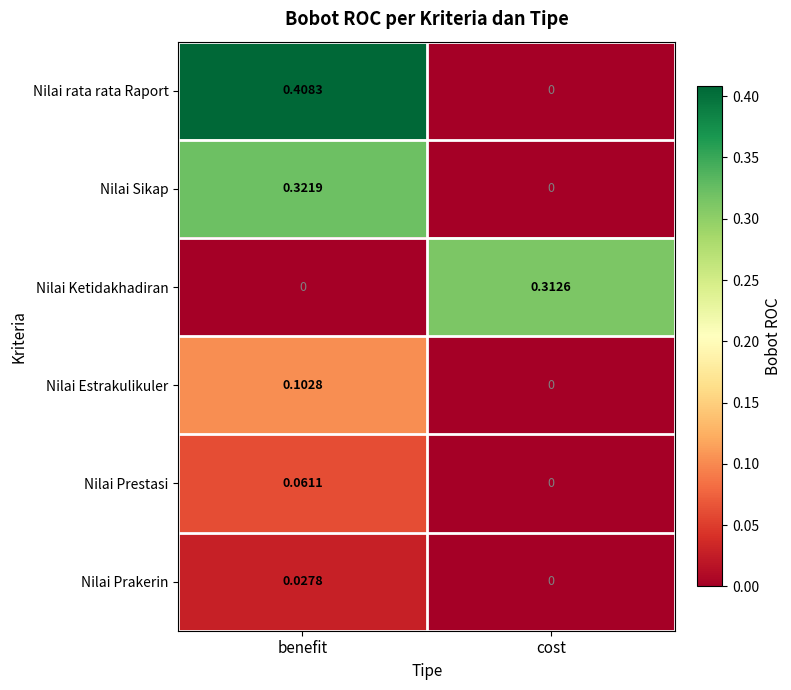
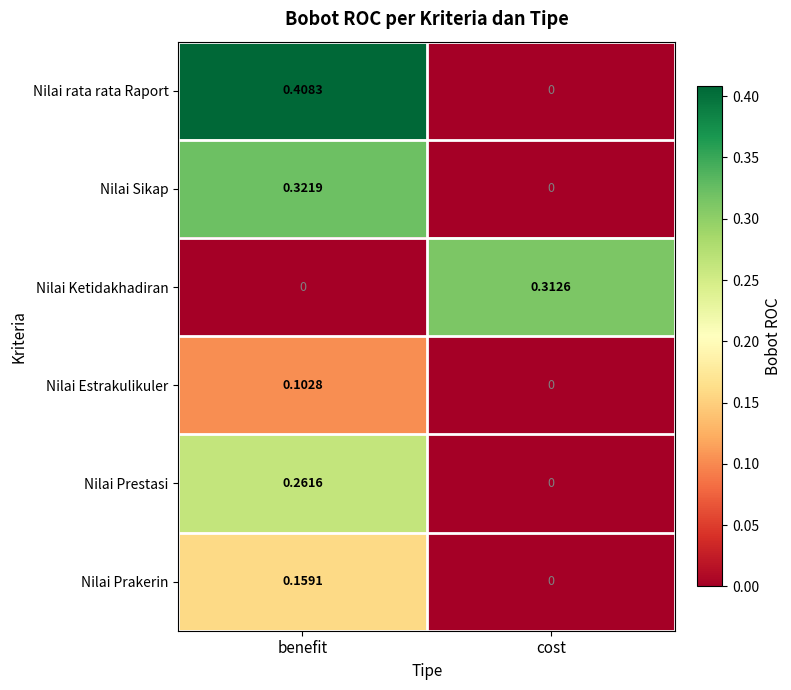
  {
    "Nilai rata rata Raport": {
      "benefit": 0.4083,
      "cost": 0
    },
    "Nilai Sikap": {
      "benefit": 0.3219,
      "cost": 0
    },
    "Nilai Ketidakhadiran": {
      "benefit": 0,
      "cost": 0.3126
    },
    "Nilai Estrakulikuler": {
      "benefit": 0.1028,
      "cost": 0
    },
    "Nilai Prestasi": {
-     "benefit": 0.0611,
+     "benefit": 0.2616,
      "cost": 0
    },
    "Nilai Prakerin": {
-     "benefit": 0.0278,
+     "benefit": 0.1591,
      "cost": 0
    }
  }
